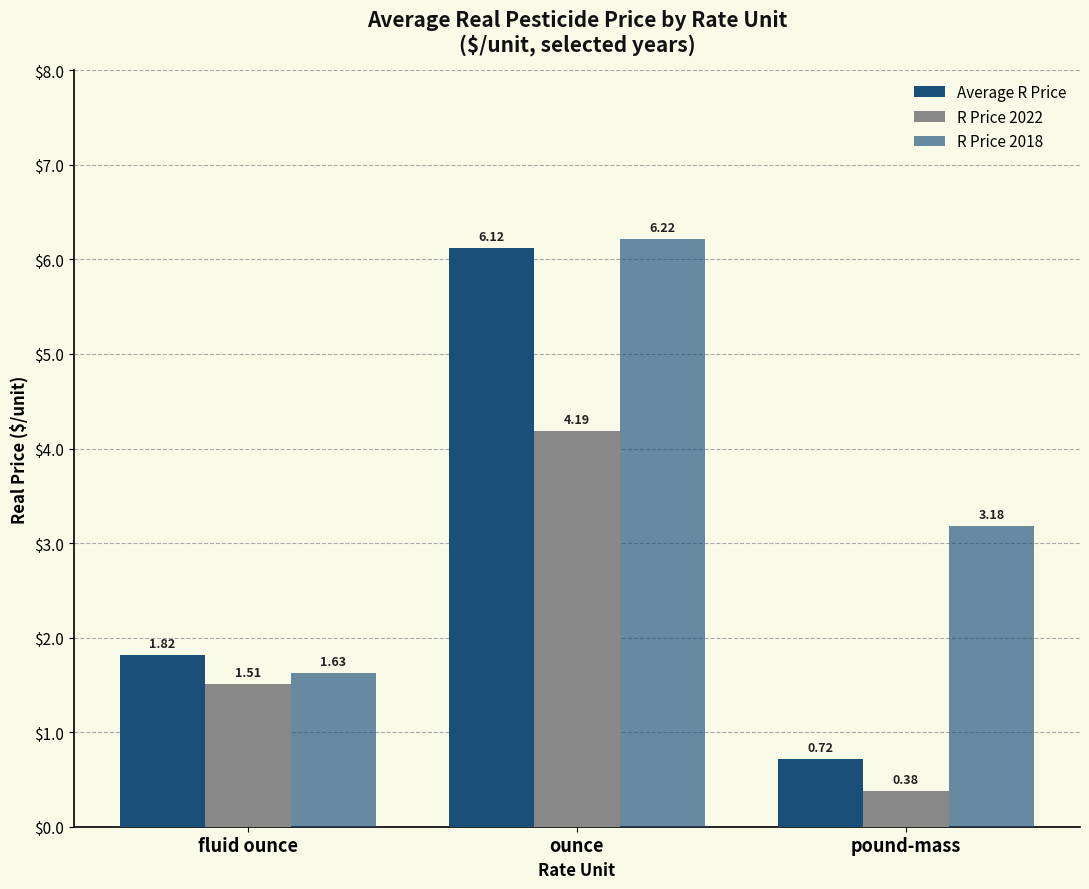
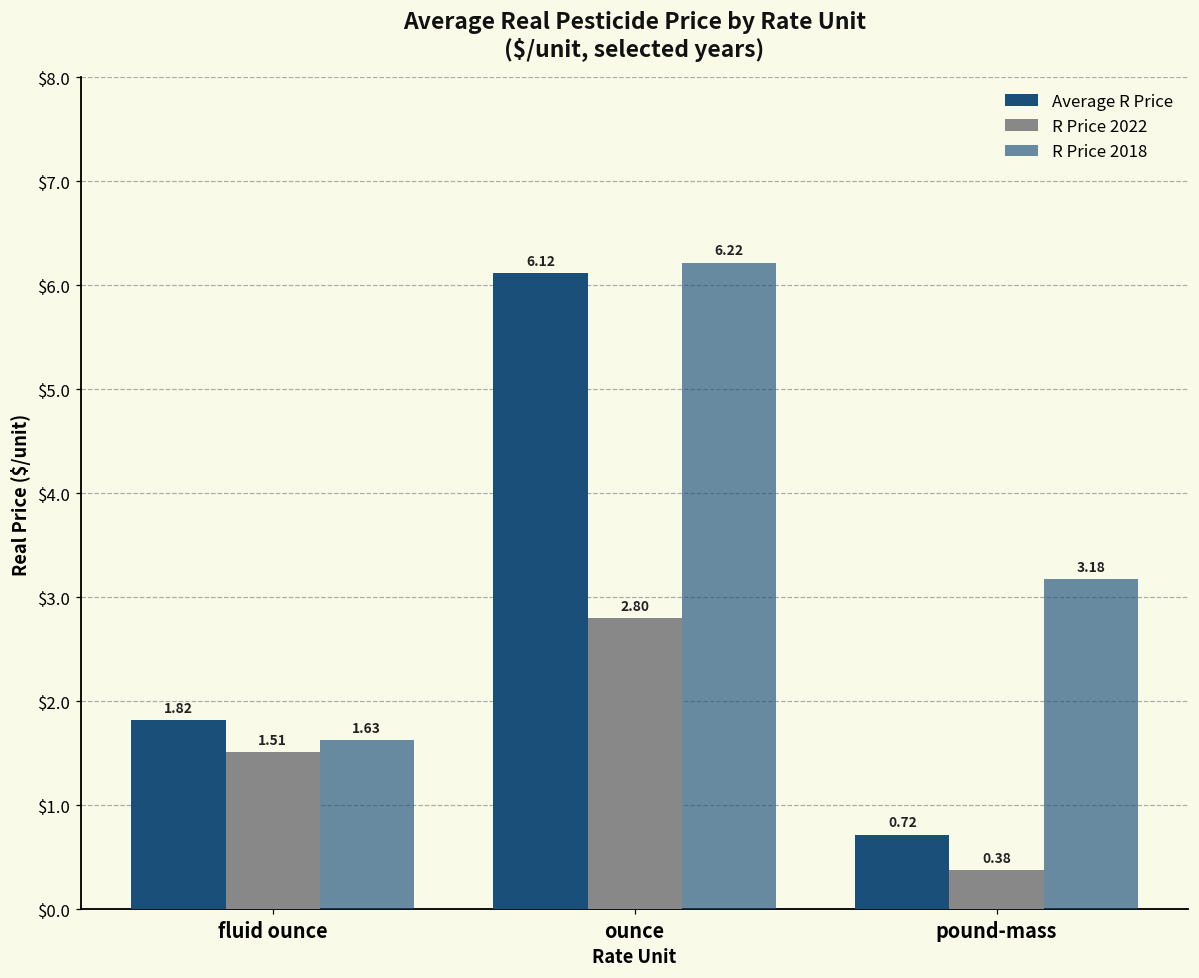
  {
    "R Price 2022": {
      "fluid ounce": 1.51,
-     "ounce": 4.19,
+     "ounce": 2.80,
      "pound-mass": 0.38
    }
  }
